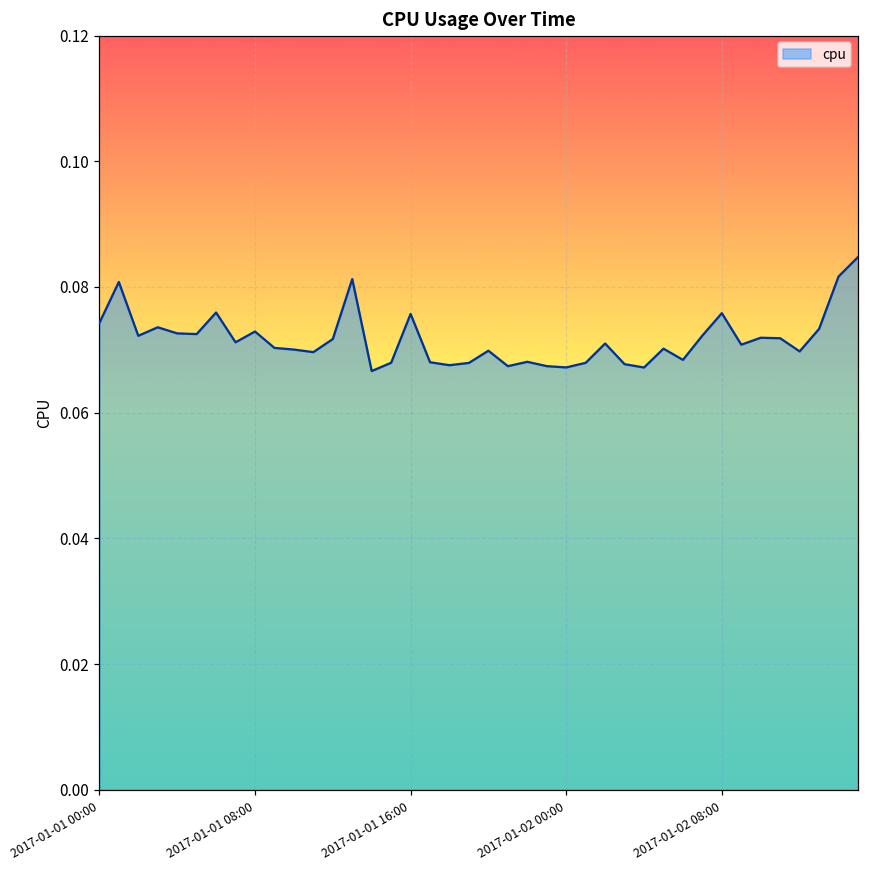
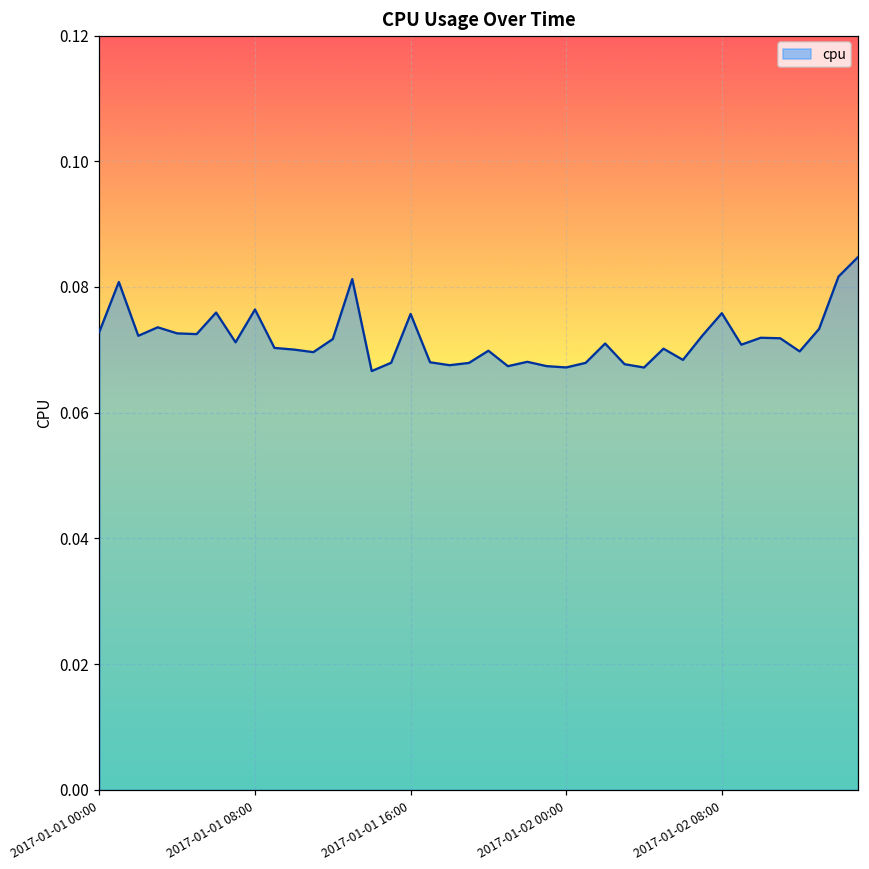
  {
-   "2017-01-01 00:00": 0.074,
-   "2017-01-01 08:00": 0.073,
+   "2017-01-01 00:00": 0.073,
+   "2017-01-01 08:00": 0.076,
    "2017-01-01 16:00": 0.076,
    "2017-01-02 00:00": 0.067,
    "2017-01-02 08:00": 0.076
  }
